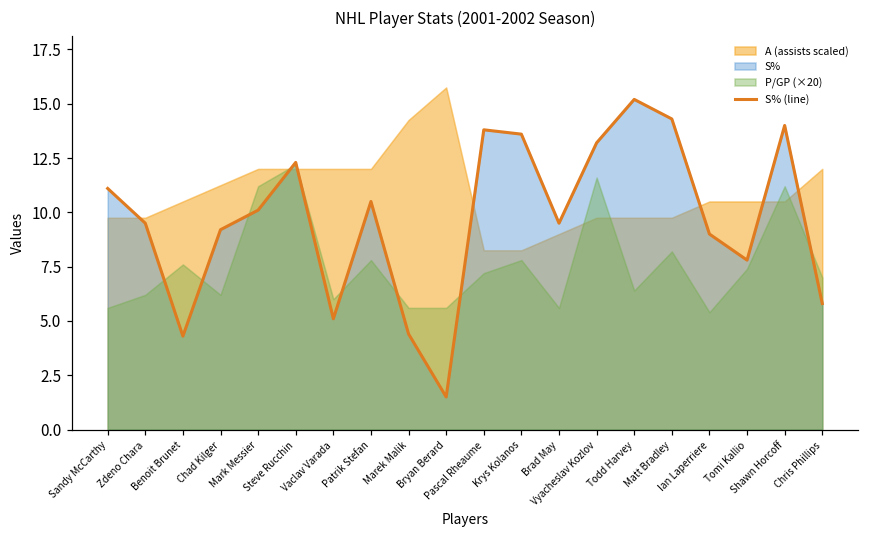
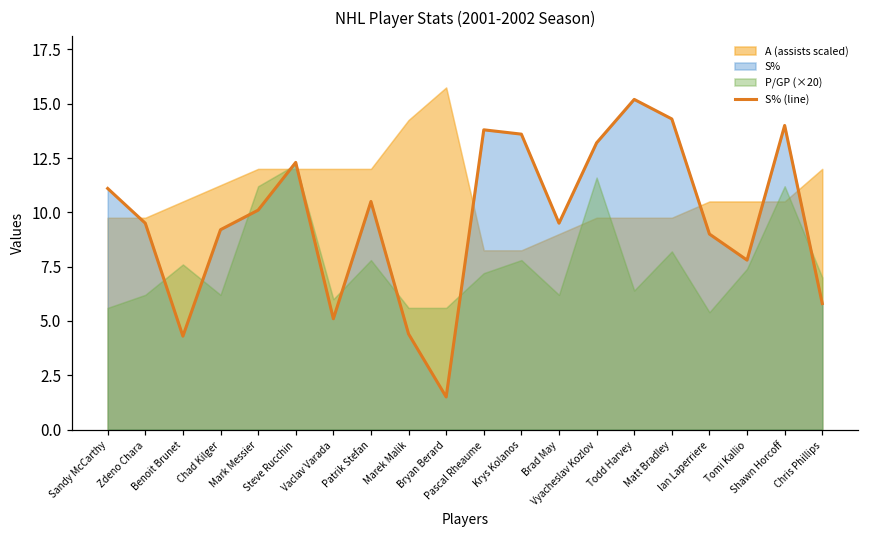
  {
    "A (assists scaled)": {
      "Sandy McCarthy": 9.8,
      "Zdeno Chara": 9.8,
      "Benoit Brunet": 10.5,
      "Chad Kilger": 11.3,
      "Mark Messier": 12.0,
      "Steve Rucchin": 12.0,
      "Vaclav Varada": 12.0,
      "Patrik Stefan": 12.0,
      "Marek Malik": 14.3,
      "Bryan Berard": 15.8,
      "Pascal Rheaume": 8.3,
      "Krys Kolanos": 8.3,
      "Brad May": 9.0,
      "Vyacheslav Kozlov": 9.8,
      "Todd Harvey": 9.8,
      "Matt Bradley": 9.8,
      "Ian Laperriere": 10.5,
      "Tomi Kallio": 10.5,
      "Shawn Horcoff": 10.5,
      "Chris Phillips": 12.0
    },
    "S%": {
      "Sandy McCarthy": 11.1,
      "Zdeno Chara": 9.5,
      "Benoit Brunet": 4.3,
      "Chad Kilger": 9.2,
      "Mark Messier": 10.1,
      "Vaclav Varada": 5.1,
      "Patrik Stefan": 10.5,
      "Marek Malik": 4.4,
      "Bryan Berard": 1.5,
      "Pascal Rheaume": 13.8,
      "Krys Kolanos": 13.6,
      "Brad May": 9.5,
      "Vyacheslav Kozlov": 13.2,
      "Todd Harvey": 15.2,
      "Matt Bradley": 14.3,
      "Ian Laperriere": 9.0,
      "Tomi Kallio": 7.8,
      "Shawn Horcoff": 14.0,
      "Chris Phillips": 5.8
    },
    "P/GP (×20)": {
      "Sandy McCarthy": 5.6,
      "Zdeno Chara": 6.2,
      "Benoit Brunet": 7.6,
      "Chad Kilger": 6.2,
      "Mark Messier": 11.2,
      "Vaclav Varada": 6.0,
      "Patrik Stefan": 7.8,
      "Marek Malik": 5.6,
      "Bryan Berard": 5.6,
      "Pascal Rheaume": 7.2,
      "Krys Kolanos": 7.8,
-     "Brad May": 5.6,
+     "Brad May": 6.2,
      "Vyacheslav Kozlov": 11.6,
      "Todd Harvey": 6.4,
      "Matt Bradley": 8.2,
      "Ian Laperriere": 5.4,
      "Tomi Kallio": 7.4,
      "Shawn Horcoff": 11.2,
      "Chris Phillips": 7.0
    }
  }
